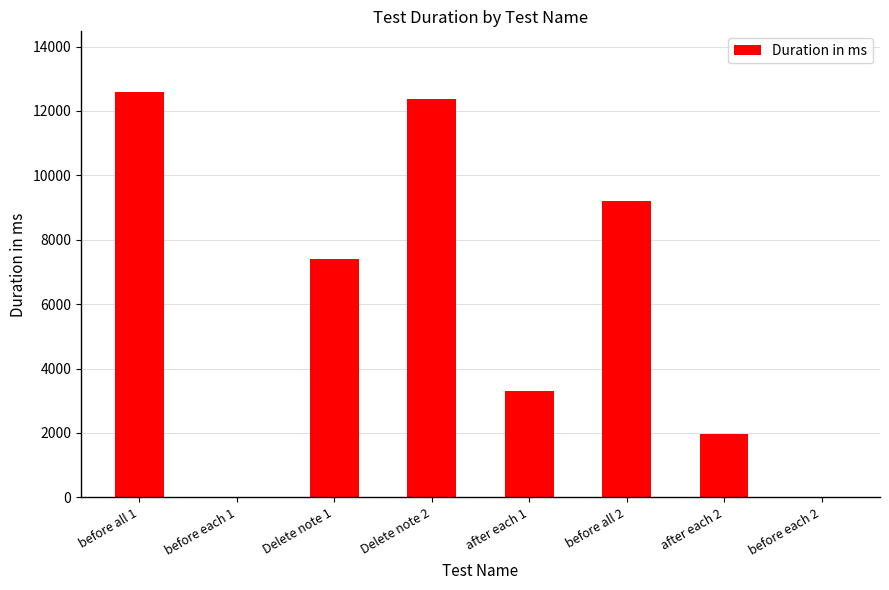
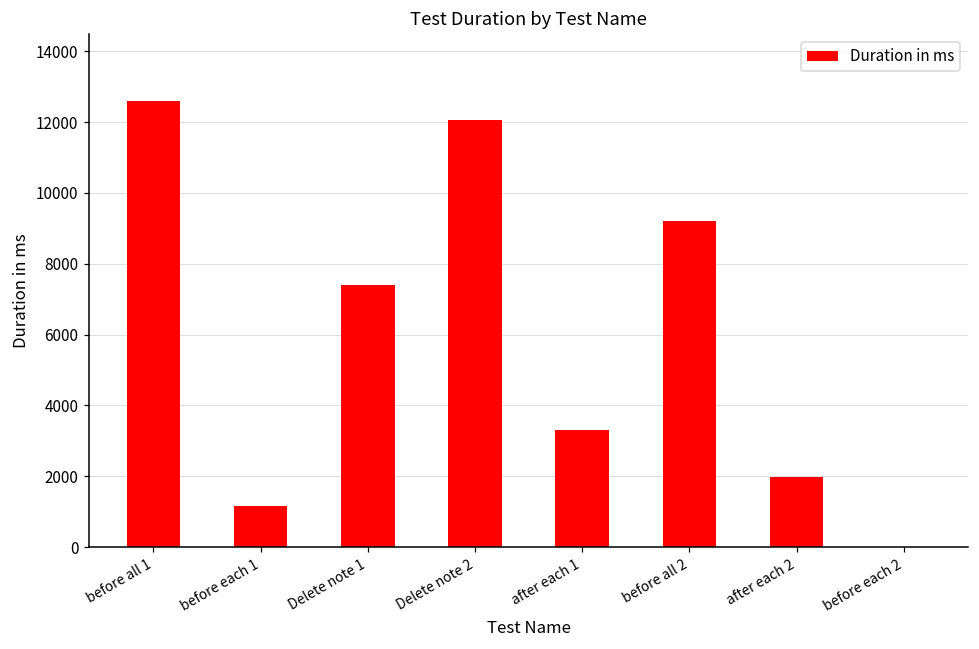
  {
    "before all 1": 12600,
-   "before each 1": 0,
+   "before each 1": 1200,
    "Delete note 1": 7400,
-   "Delete note 2": 12400,
+   "Delete note 2": 12000,
    "after each 1": 3300,
    "before all 2": 9200,
    "after each 2": 2000
  }
